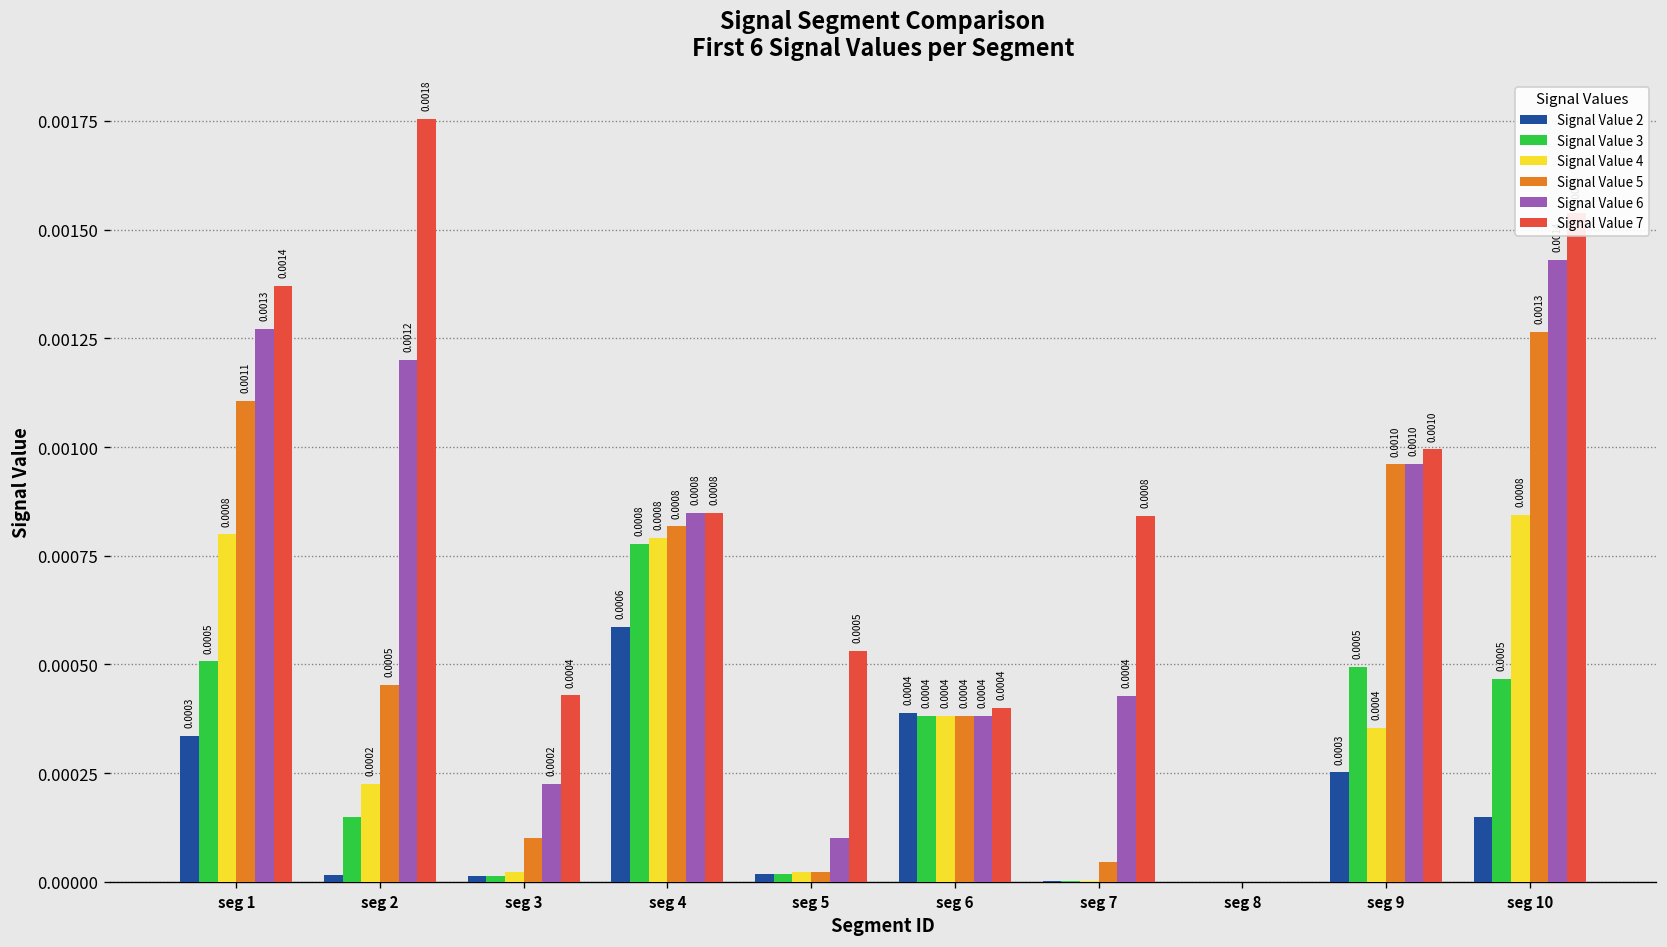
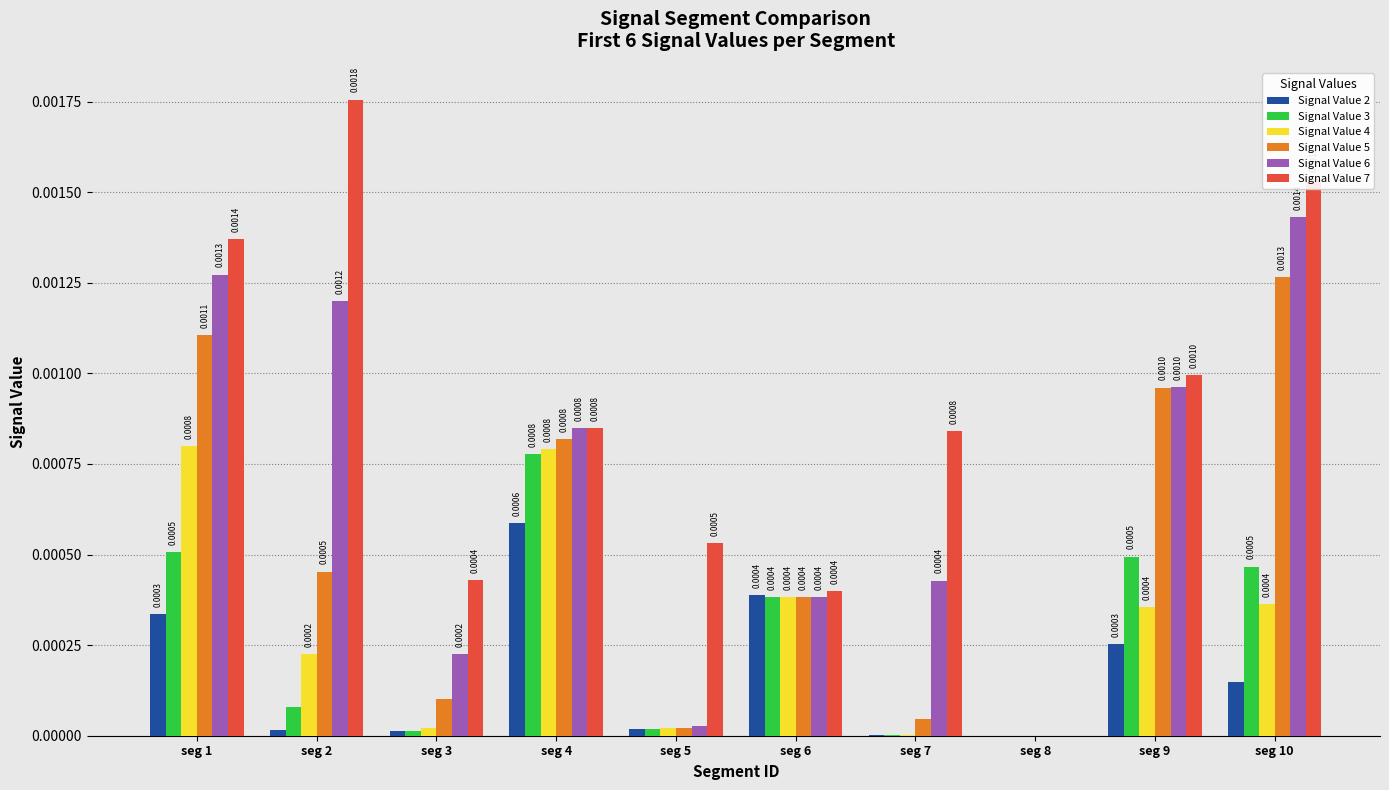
  {
    "Signal Value 2": {
      "seg 1": 0.0003,
      "seg 4": 0.0006,
      "seg 6": 0.0004,
      "seg 9": 0.0003
    },
    "Signal Value 3": {
-     "seg 2": 0.00015,
+     "seg 2": 0.00008,
      "seg 3": 0.00001,
      "seg 5": 0.00002,
      "seg 8": 0.00000
    },
    "Signal Value 4": {
      "seg 1": 0.0008,
      "seg 2": 0.0002,
      "seg 4": 0.0008,
      "seg 6": 0.0004,
      "seg 9": 0.0004,
-     "seg 10": 0.0008
+     "seg 10": 0.0004
    },
    "Signal Value 6": {
-     "seg 5": 0.00010,
+     "seg 5": 0.00003,
      "seg 8": 0.00000
    }
  }
